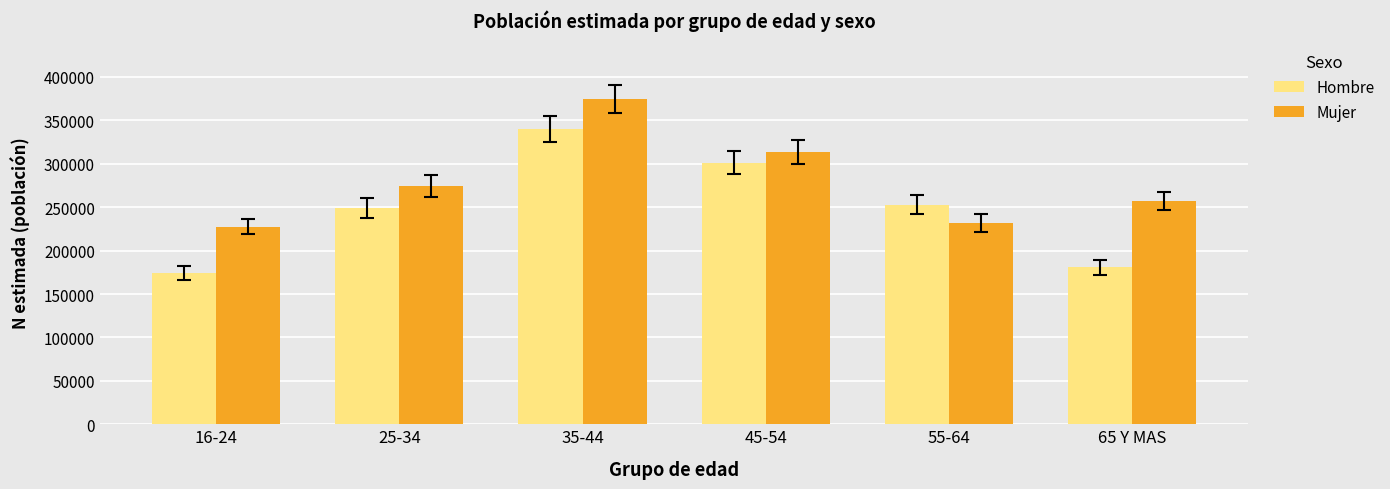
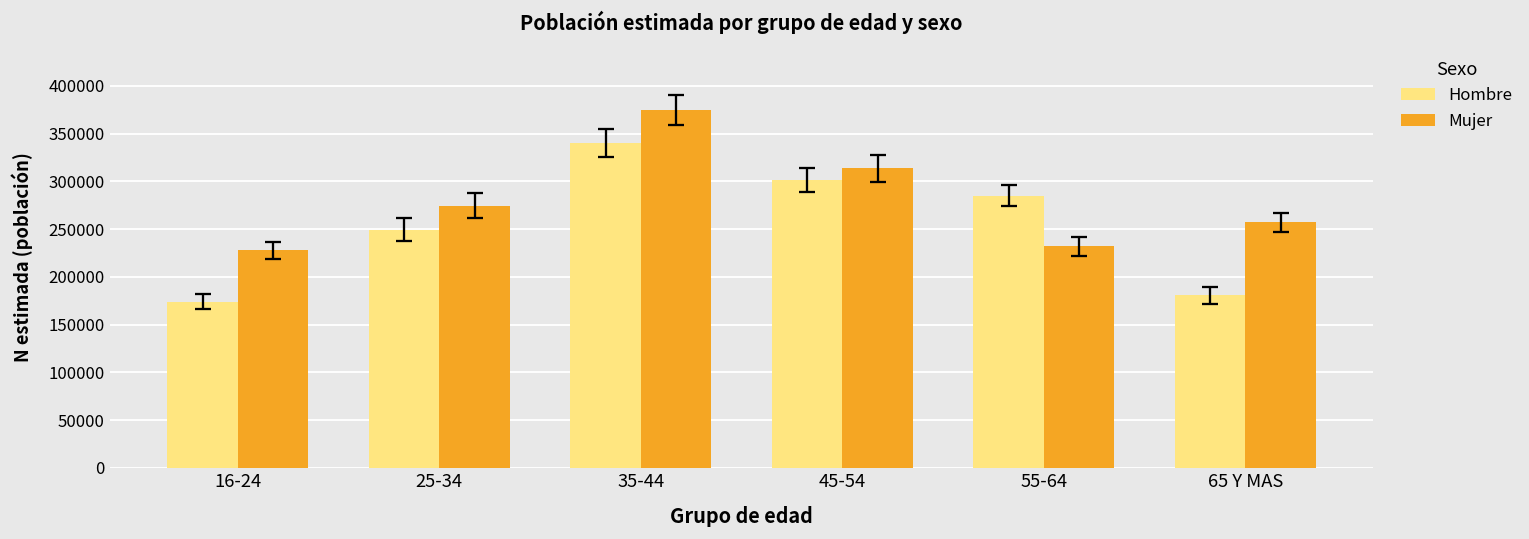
  {
    "Hombre": {
      "16-24": 170000,
      "25-34": 250000,
      "35-44": 340000,
      "45-54": 300000,
-     "55-64": 250000,
+     "55-64": 280000,
      "65 Y MAS": 180000
    },
    "Mujer": {
      "16-24": 230000,
      "25-34": 270000,
      "35-44": 370000,
      "45-54": 310000,
      "55-64": 230000,
      "65 Y MAS": 260000
    }
  }
